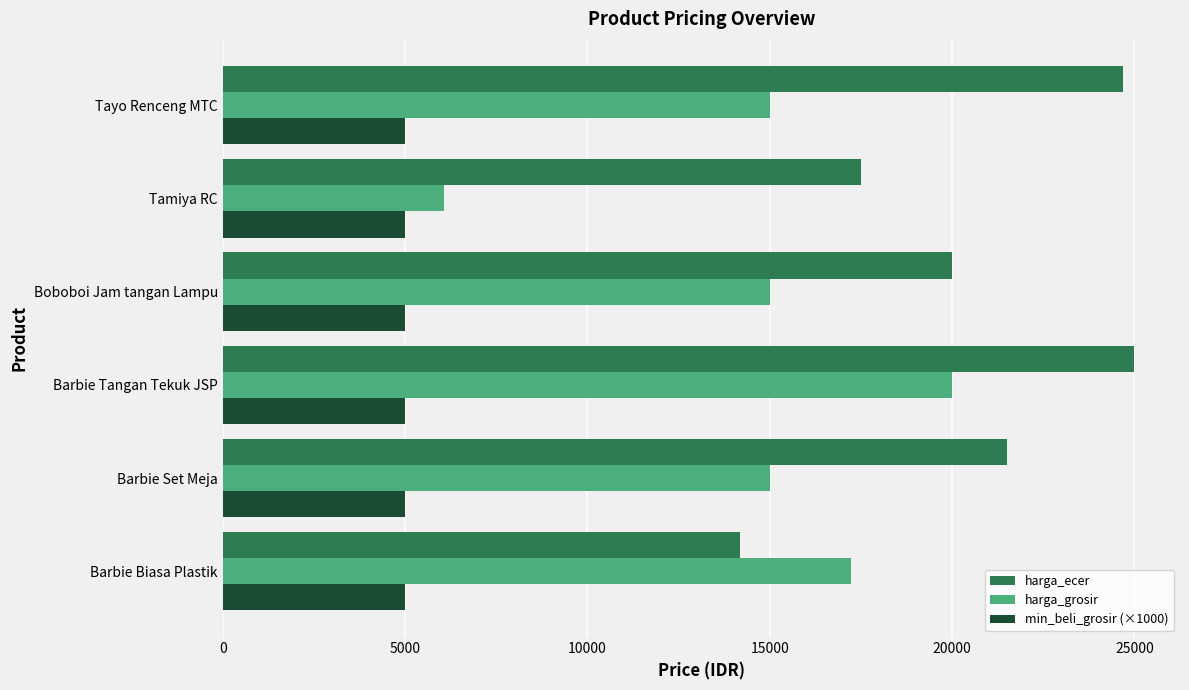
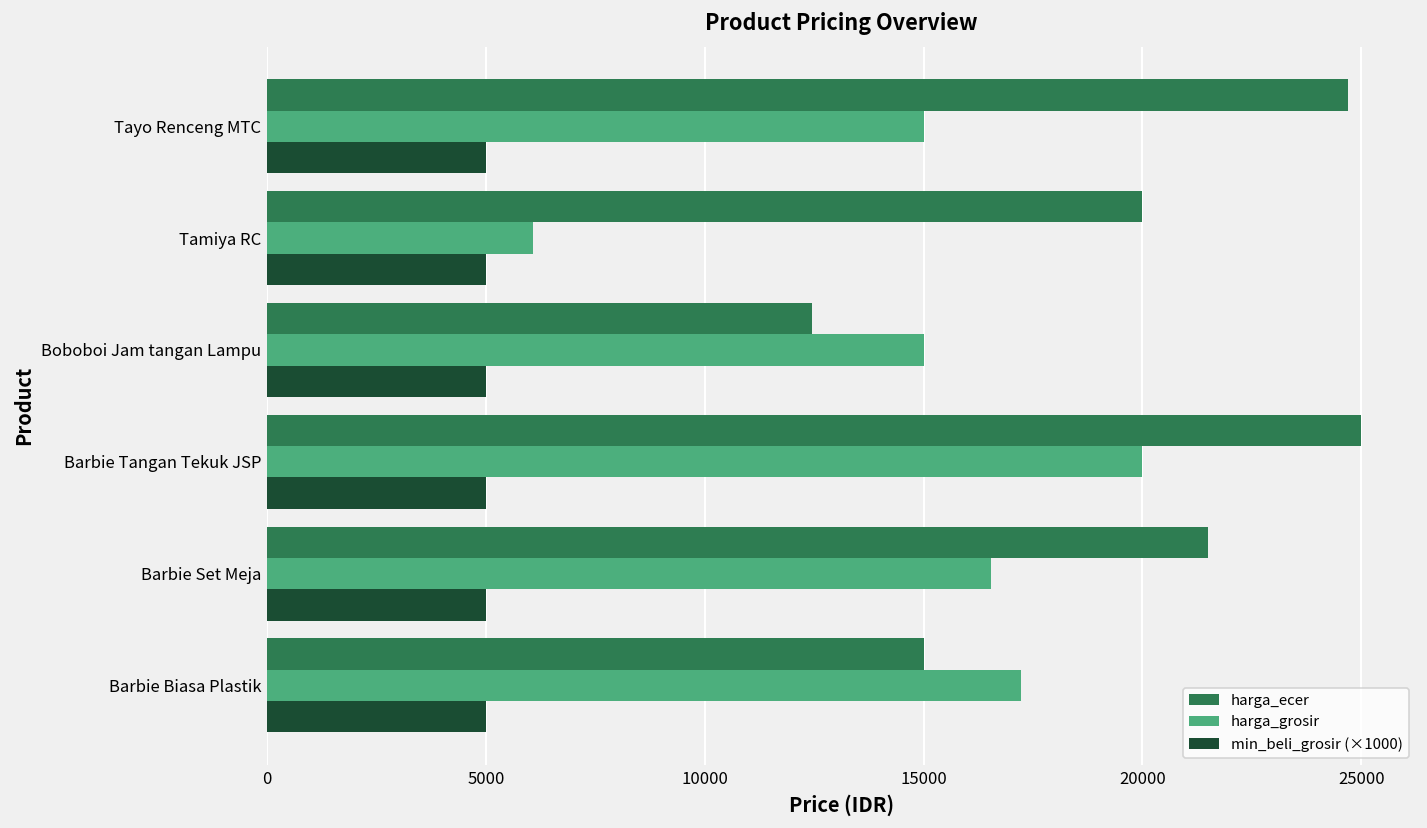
  {
    "harga_ecer": {
      "Tayo Renceng MTC": 24700,
-     "Tamiya RC": 17500,
-     "Boboboi Jam tangan Lampu": 20000,
+     "Tamiya RC": 20000,
+     "Boboboi Jam tangan Lampu": 12400,
      "Barbie Tangan Tekuk JSP": 25000,
      "Barbie Set Meja": 21500,
-     "Barbie Biasa Plastik": 14200
+     "Barbie Biasa Plastik": 15000
    },
    "harga_grosir": {
      "Tayo Renceng MTC": 15000,
      "Tamiya RC": 6100,
      "Boboboi Jam tangan Lampu": 15000,
      "Barbie Tangan Tekuk JSP": 20000,
-     "Barbie Set Meja": 15000,
+     "Barbie Set Meja": 16500,
      "Barbie Biasa Plastik": 17200
    },
    "min_beli_grosir (×1000)": {
      "Tayo Renceng MTC": 5000,
      "Tamiya RC": 5000,
      "Boboboi Jam tangan Lampu": 5000,
      "Barbie Tangan Tekuk JSP": 5000,
      "Barbie Set Meja": 5000,
      "Barbie Biasa Plastik": 5000
    }
  }
